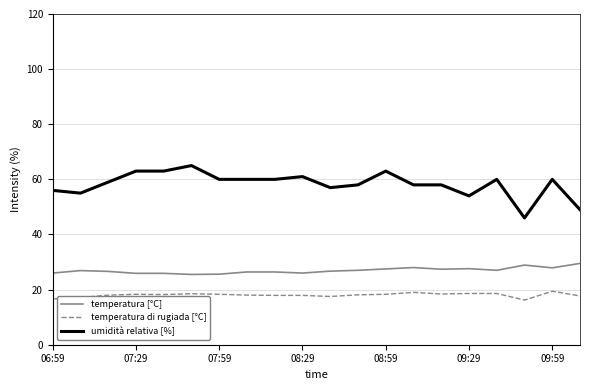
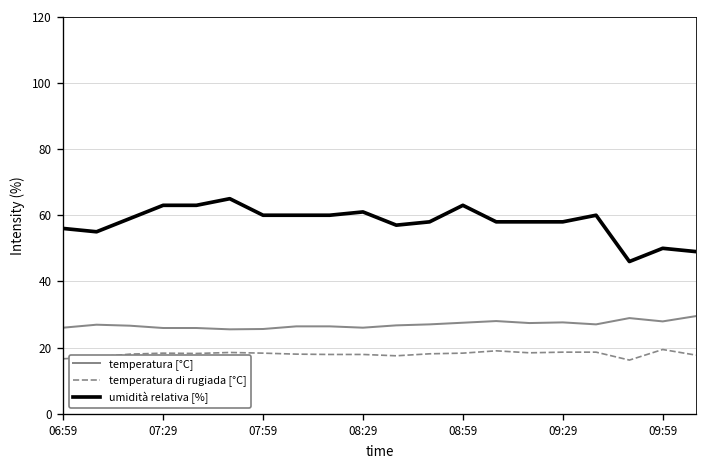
  {
    "umidità relativa [%]": {
      "06:59": 56,
      "07:29": 63,
      "07:59": 60,
      "08:29": 61,
      "08:59": 63,
-     "09:29": 54,
-     "09:59": 60
+     "09:29": 58,
+     "09:59": 50
    }
  }
